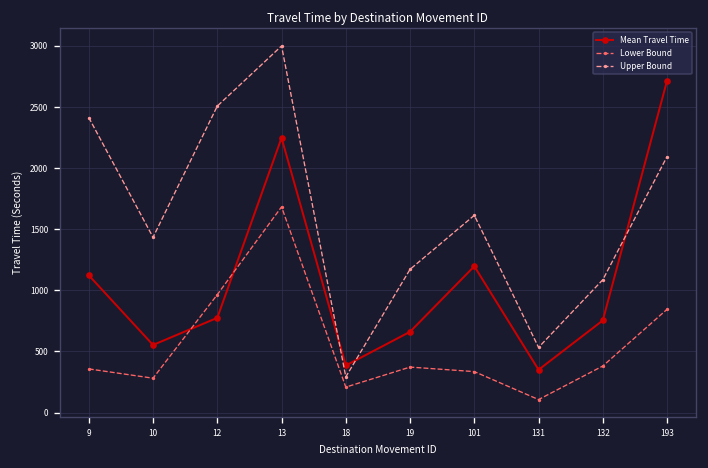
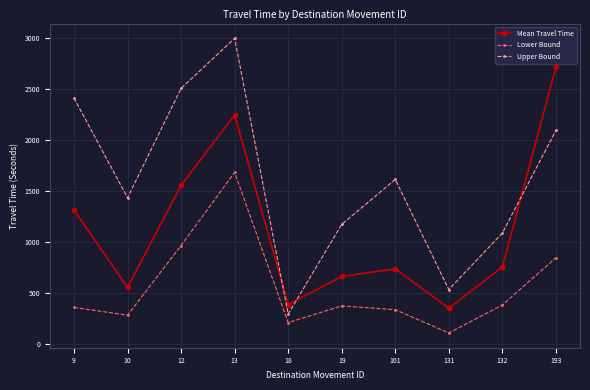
  {
    "Mean Travel Time": {
-     "9": 1120,
+     "9": 1310,
      "10": 550,
-     "12": 780,
+     "12": 1560,
      "13": 2250,
      "18": 390,
      "19": 660,
-     "101": 1200,
+     "101": 740,
      "131": 350,
      "132": 750,
      "193": 2720
    },
    "Lower Bound": {
      "9": 360,
      "10": 280,
      "12": 970,
      "13": 1680,
      "18": 210,
      "19": 370,
      "101": 340,
      "131": 110,
      "132": 380,
      "193": 850
    },
    "Upper Bound": {
      "9": 2410,
      "10": 1430,
      "12": 2510,
      "13": 3000,
      "18": 290,
      "19": 1170,
      "101": 1610,
      "131": 530,
      "132": 1090,
      "193": 2100
    }
  }
